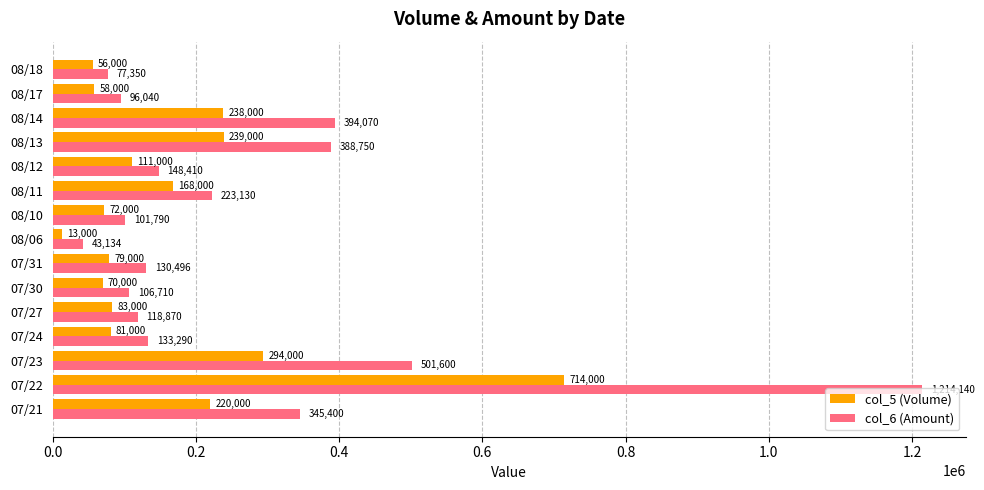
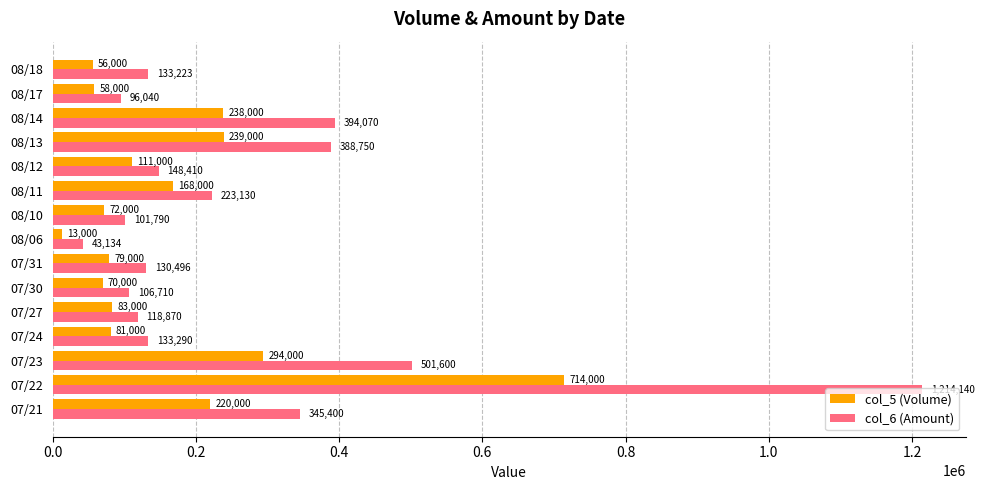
  {
    "col_5 (Volume)": {
      "08/18": "56,000",
      "08/17": "58,000",
      "08/14": "238,000",
      "08/13": "239,000",
      "08/12": "111,000",
      "08/11": "168,000",
      "08/10": "72,000",
      "08/06": "13,000",
      "07/31": "79,000",
      "07/30": "70,000",
      "07/27": "83,000",
      "07/24": "81,000",
      "07/23": "294,000",
      "07/22": "714,000",
      "07/21": "220,000"
    },
    "col_6 (Amount)": {
-     "08/18": "77,350",
+     "08/18": "133,223",
      "08/17": "96,040",
      "08/14": "394,070",
      "08/13": "388,750",
      "08/12": "148,410",
      "08/11": "223,130",
      "08/10": "101,790",
      "08/06": "43,134",
      "07/31": "130,496",
      "07/30": "106,710",
      "07/27": "118,870",
      "07/24": "133,290",
      "07/23": "501,600",
      "07/21": "345,400"
    }
  }
